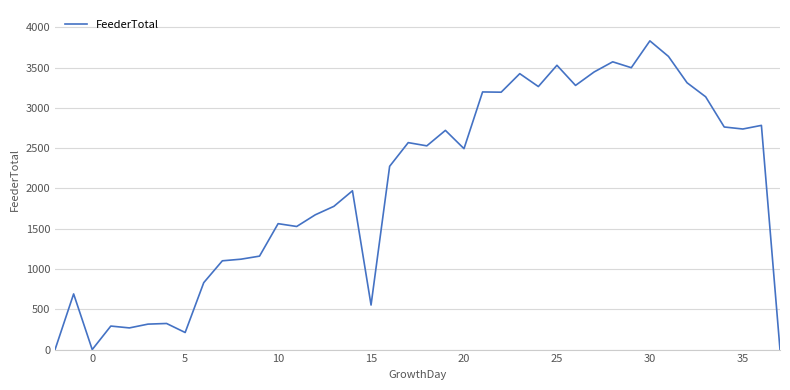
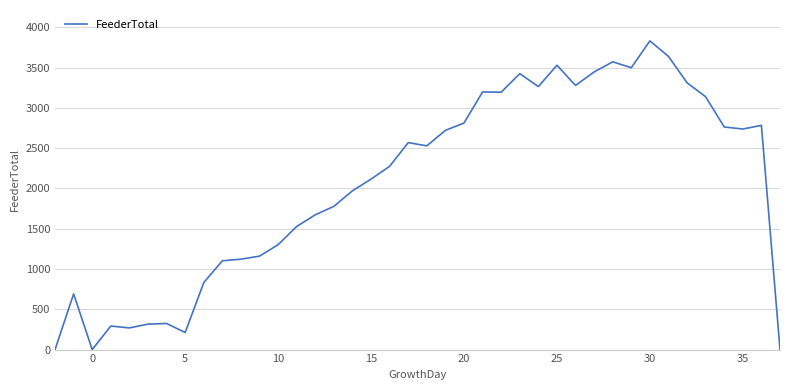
  {
    "0": 0,
    "5": 200,
-   "10": 1600,
-   "15": 600,
-   "20": 2500,
+   "10": 1300,
+   "15": 2100,
+   "20": 2800,
    "25": 3500,
    "30": 3800,
    "35": 2700
  }
